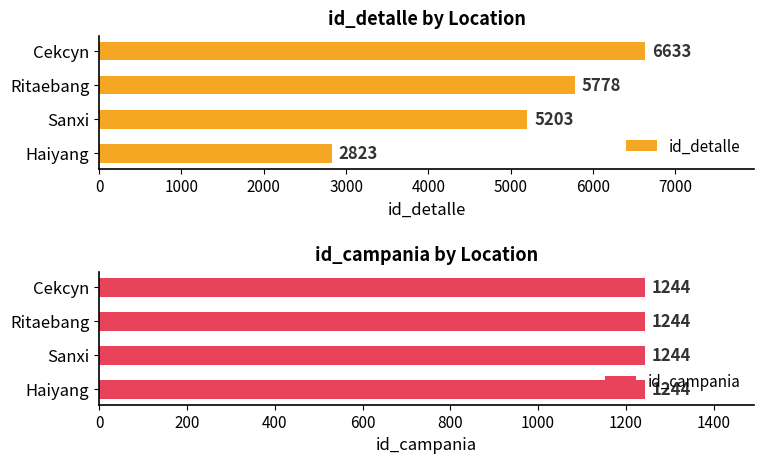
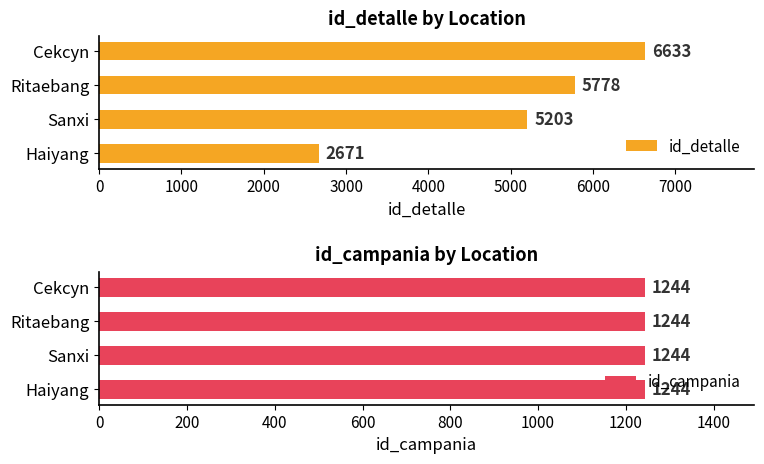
  {
    "id_detalle by Location": {
      "Cekcyn": 6633,
      "Ritaebang": 5778,
      "Sanxi": 5203,
-     "Haiyang": 2823
+     "Haiyang": 2671
    },
    "id_campania by Location": {
      "Cekcyn": 1244,
      "Ritaebang": 1244,
      "Sanxi": 1244,
      "Haiyang": 1244
    }
  }
